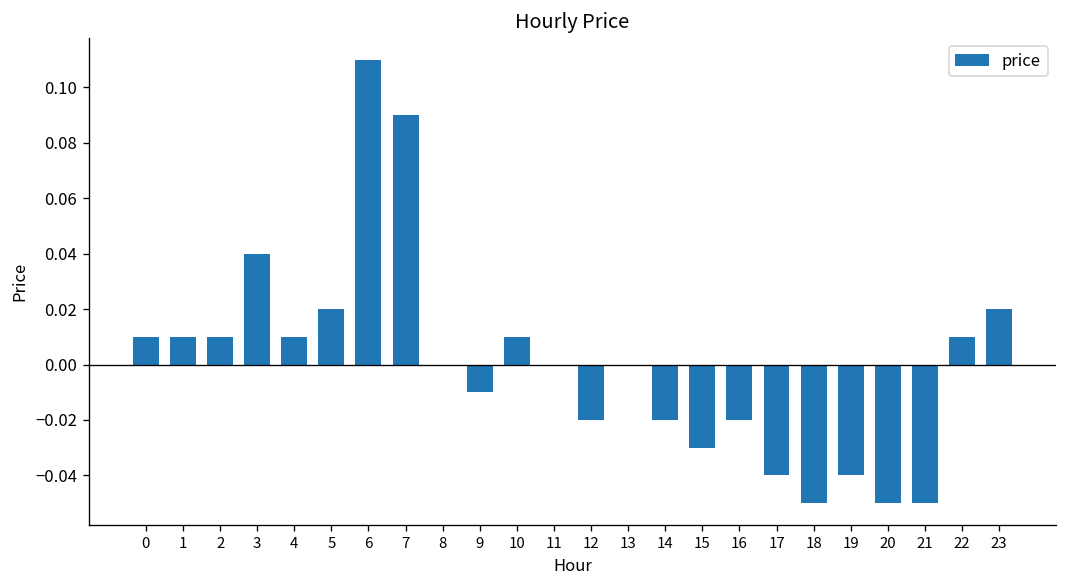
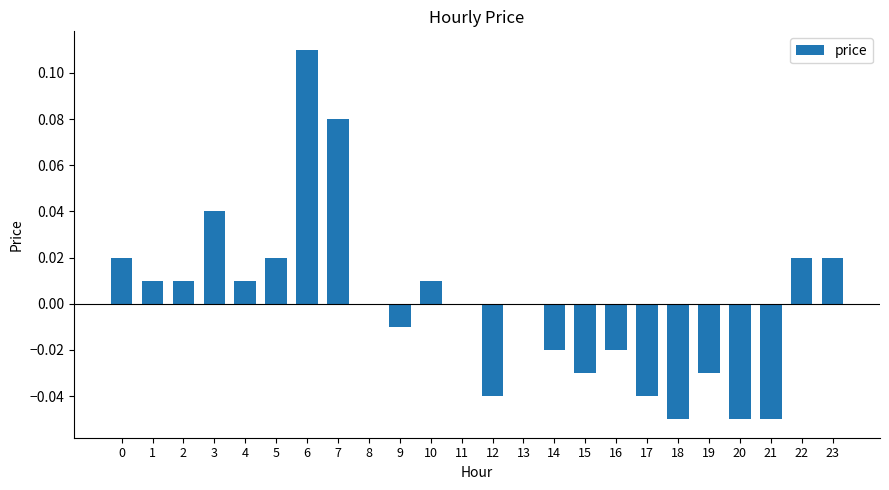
  {
-   "0": 0.01,
+   "0": 0.02,
    "1": 0.01,
    "2": 0.01,
    "3": 0.04,
    "4": 0.01,
    "5": 0.02,
    "6": 0.11,
-   "7": 0.09,
+   "7": 0.08,
    "8": 0.00,
    "9": -0.01,
    "10": 0.01,
    "11": 0.00,
-   "12": -0.02,
+   "12": -0.04,
    "13": 0.00,
    "14": -0.02,
    "15": -0.03,
    "16": -0.02,
    "17": -0.04,
    "18": -0.05,
-   "19": -0.04,
+   "19": -0.03,
    "20": -0.05,
    "21": -0.05,
-   "22": 0.01,
+   "22": 0.02,
    "23": 0.02
  }
